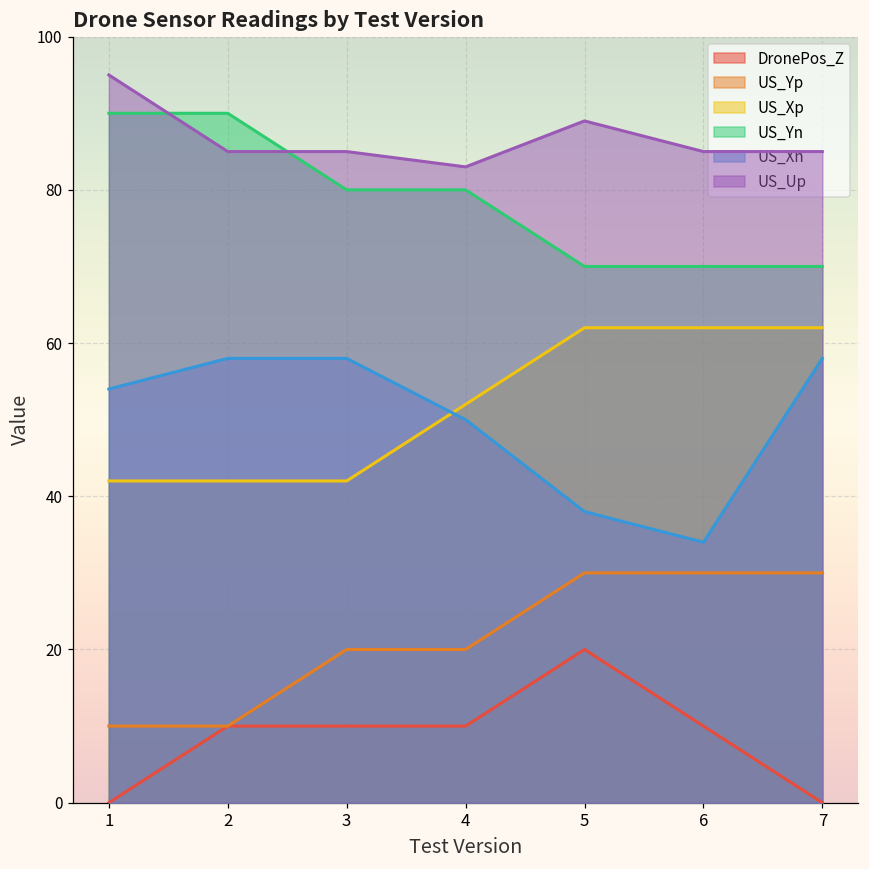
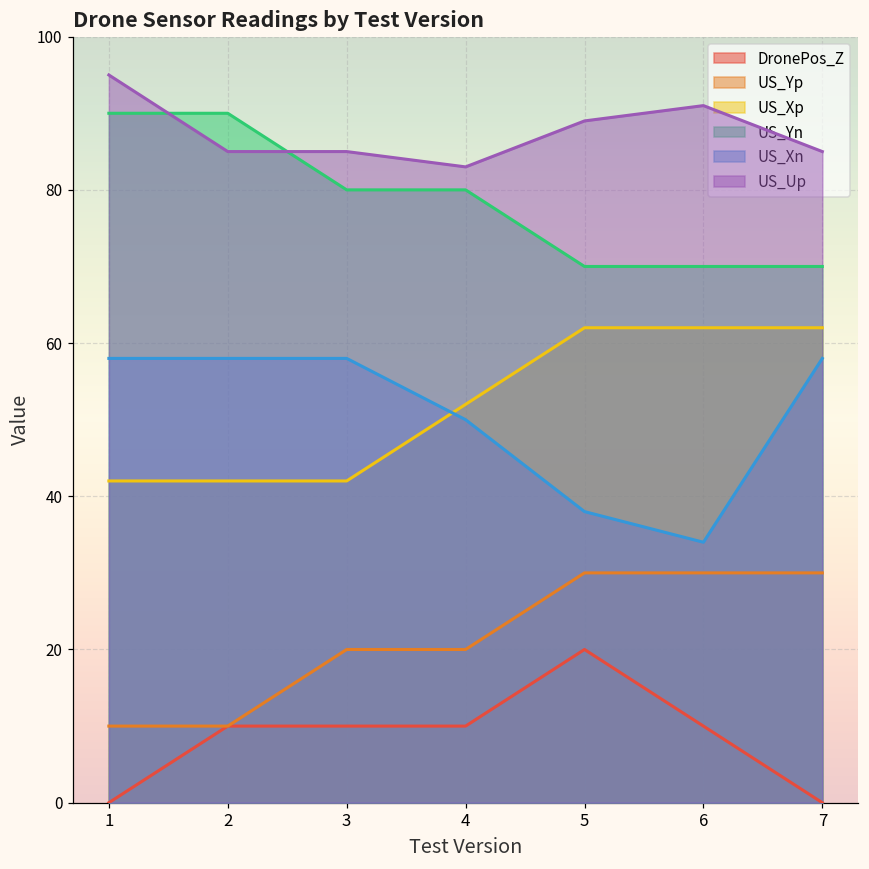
  {
    "US_Yn": {
      "1": 90,
      "2": 90,
      "3": 80,
      "4": 80,
      "5": 70,
      "6": 70,
      "7": 70
    },
    "US_Xn": {
-     "1": 54,
+     "1": 58,
      "2": 58,
      "3": 58,
      "4": 50,
      "5": 38,
      "6": 34,
      "7": 58
    },
    "US_Up": {
      "1": 95,
      "2": 85,
      "3": 85,
      "4": 83,
      "5": 89,
-     "6": 85
+     "6": 91
    }
  }
